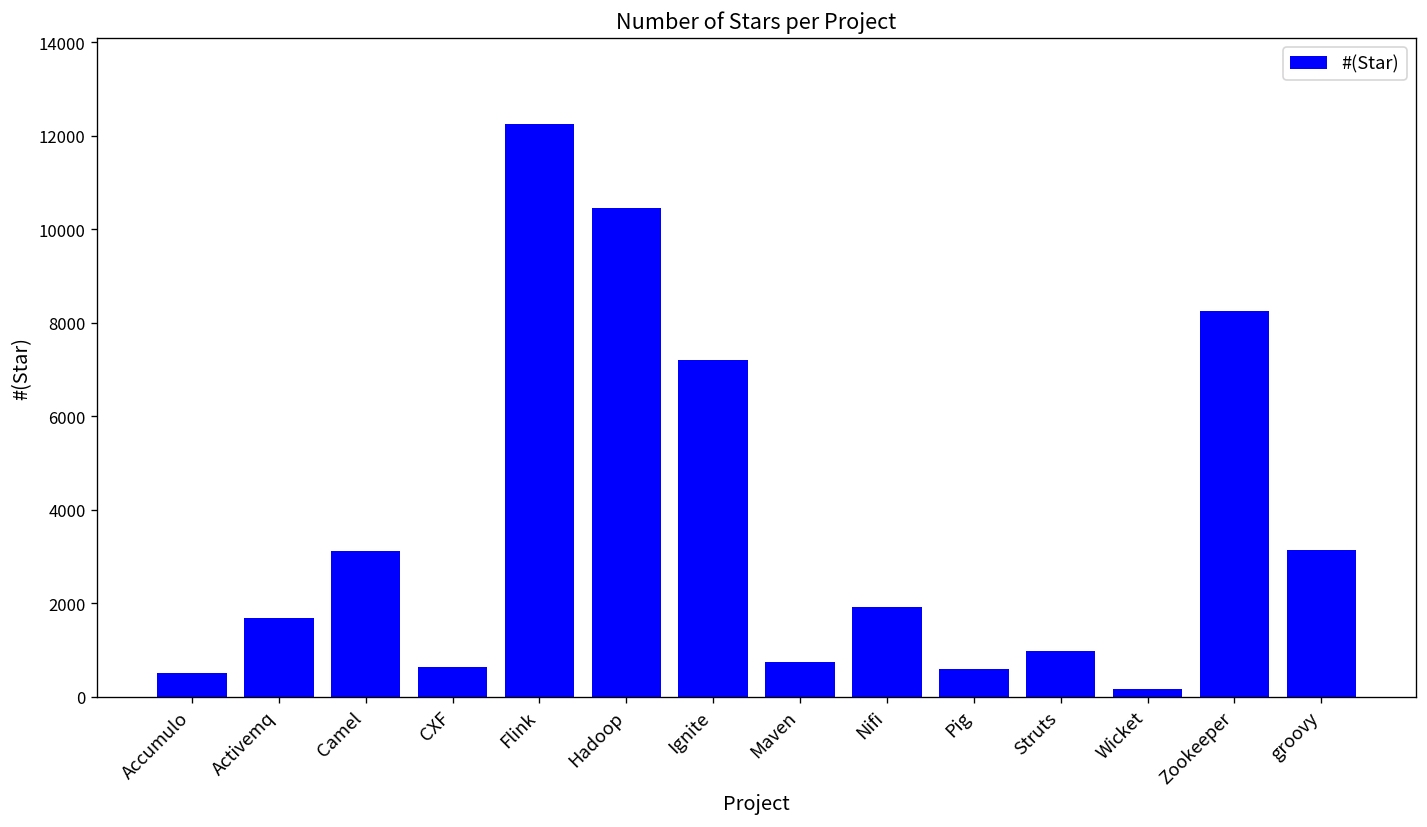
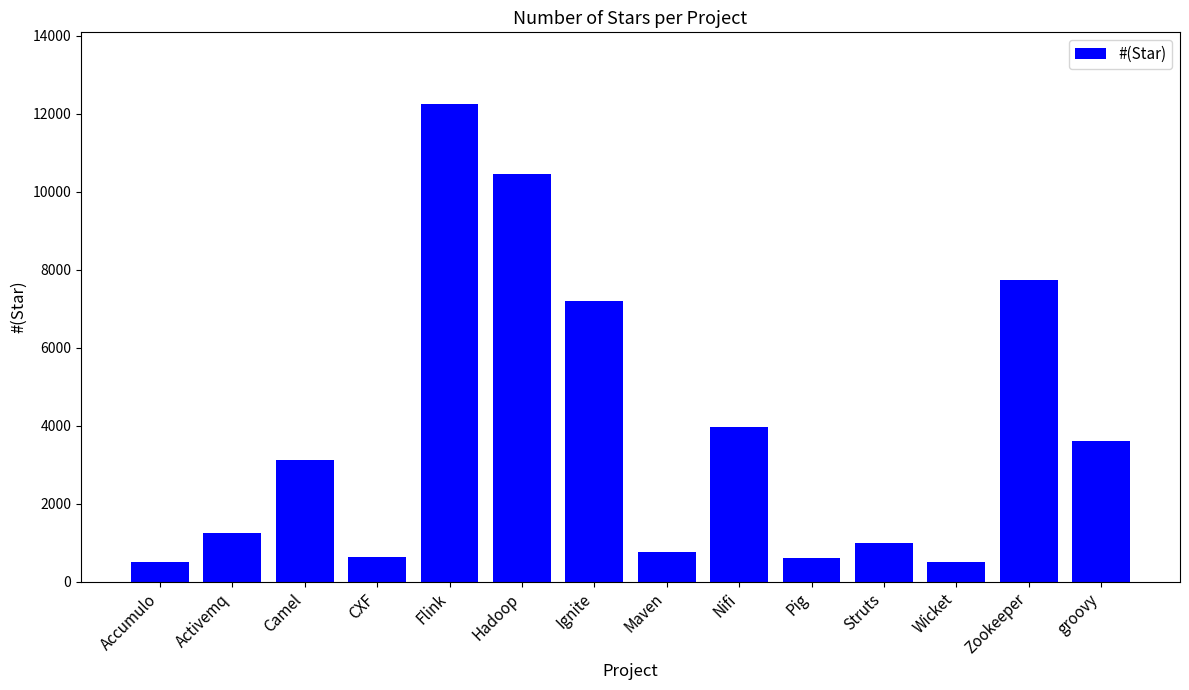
  {
    "Accumulo": 500,
-   "Activemq": 1700,
+   "Activemq": 1300,
    "Camel": 3100,
    "CXF": 600,
    "Flink": 12300,
    "Hadoop": 10400,
    "Ignite": 7200,
    "Maven": 700,
-   "Nifi": 1900,
+   "Nifi": 4000,
    "Pig": 600,
    "Struts": 1000,
-   "Wicket": 200,
-   "Zookeeper": 8200,
-   "groovy": 3100
+   "Wicket": 500,
+   "Zookeeper": 7700,
+   "groovy": 3600
  }
